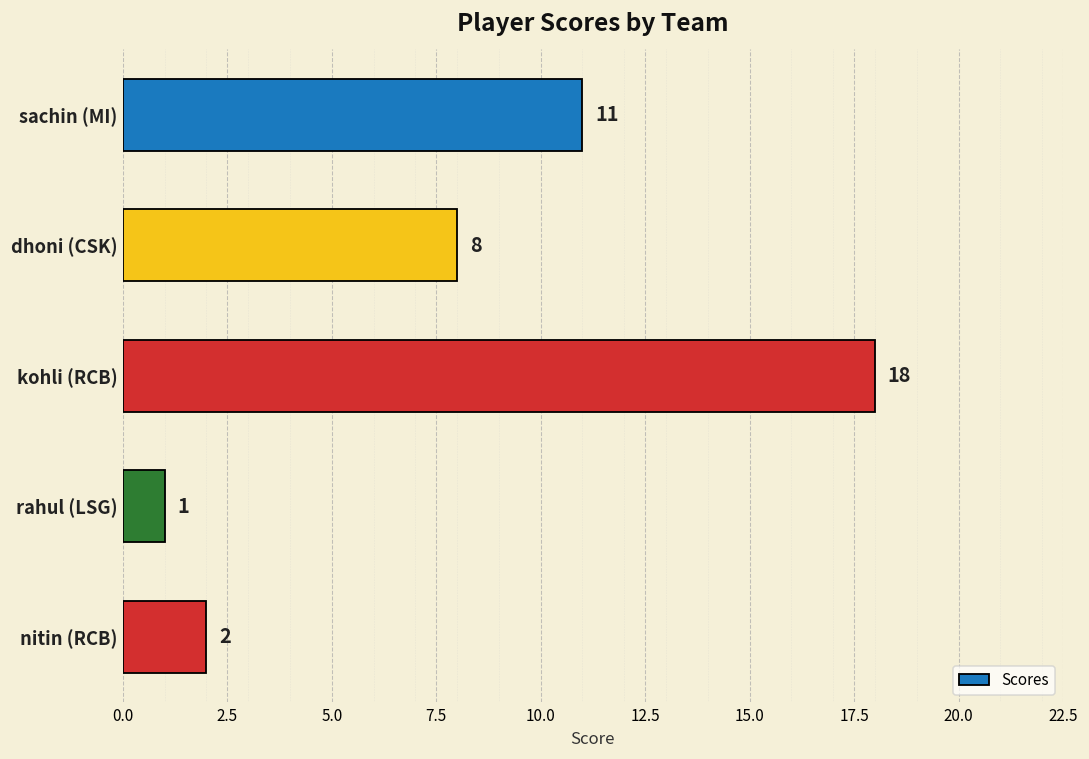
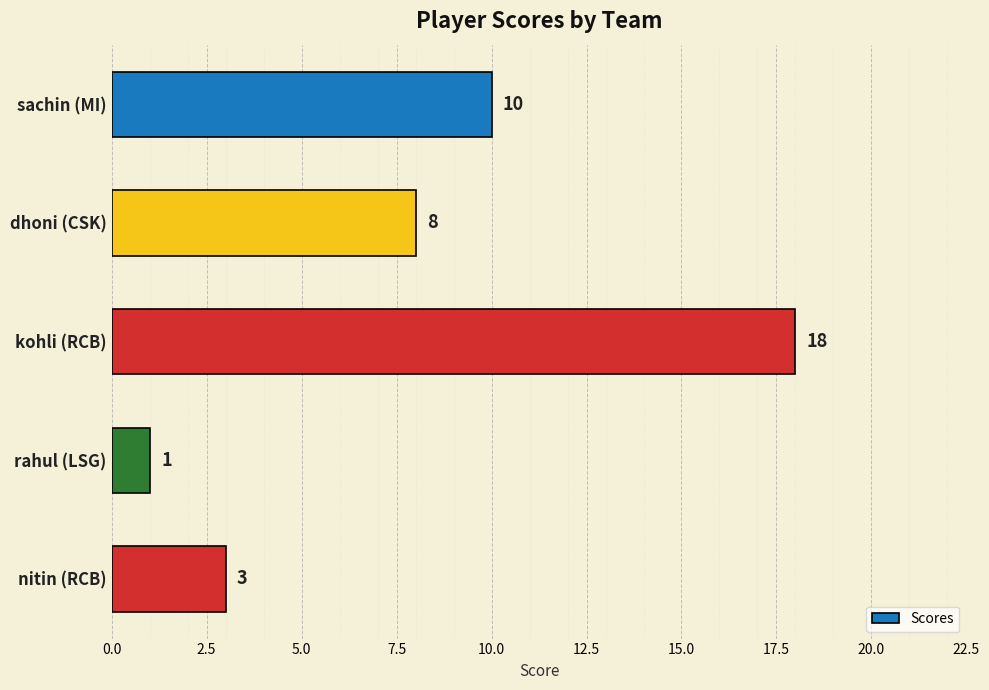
  {
-   "sachin (MI)": 11,
+   "sachin (MI)": 10,
    "dhoni (CSK)": 8,
    "kohli (RCB)": 18,
    "rahul (LSG)": 1,
-   "nitin (RCB)": 2
+   "nitin (RCB)": 3
  }
